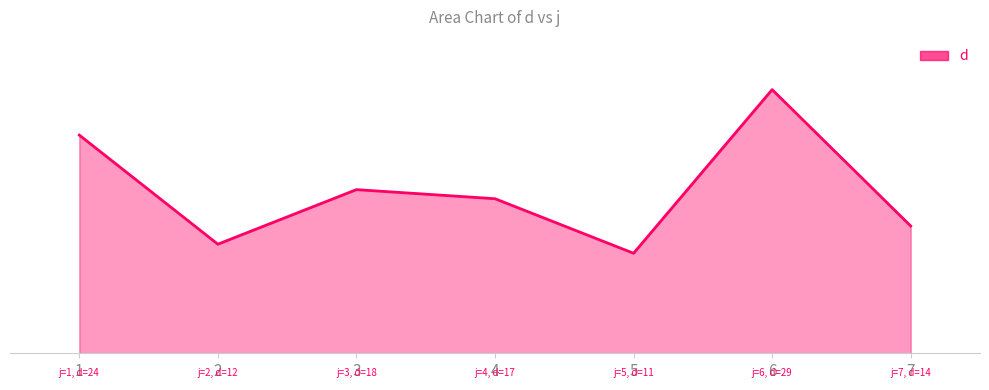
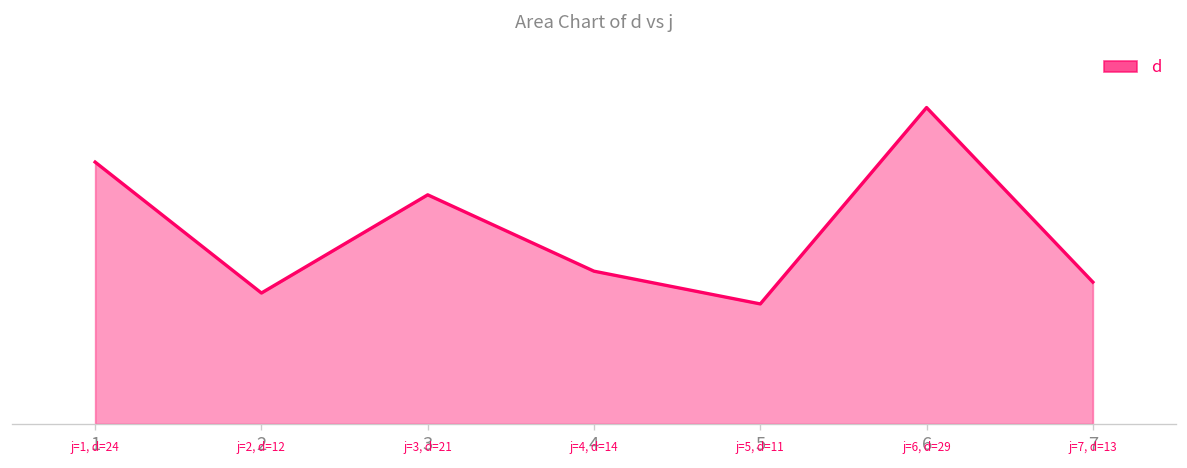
  {
-   "3": 18,
-   "4": 17,
-   "7": 14
+   "3": 21,
+   "4": 14,
+   "7": 13
  }
